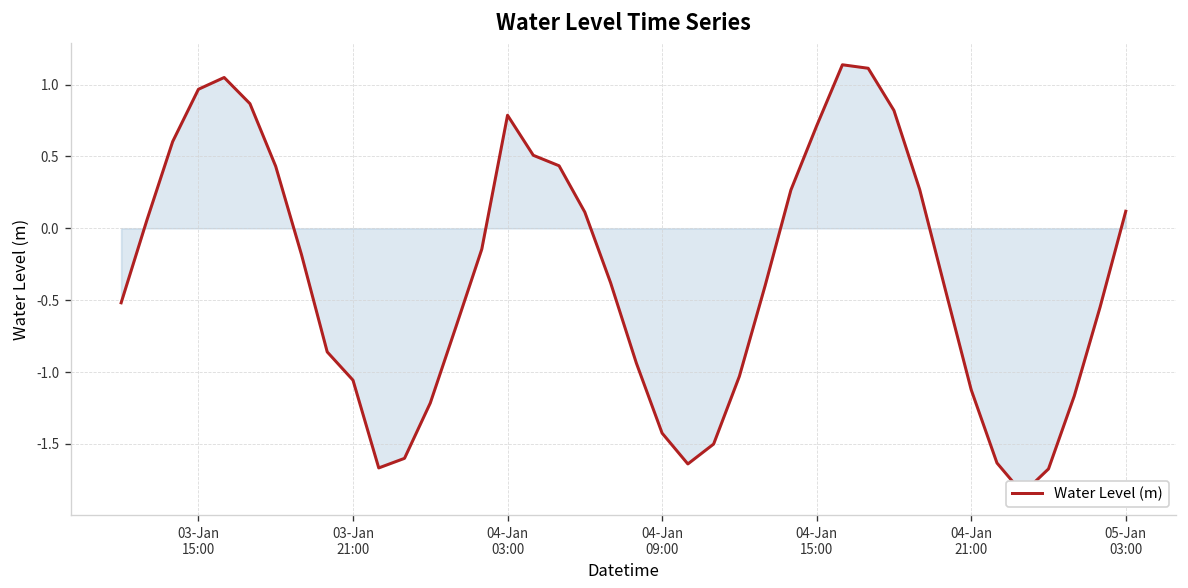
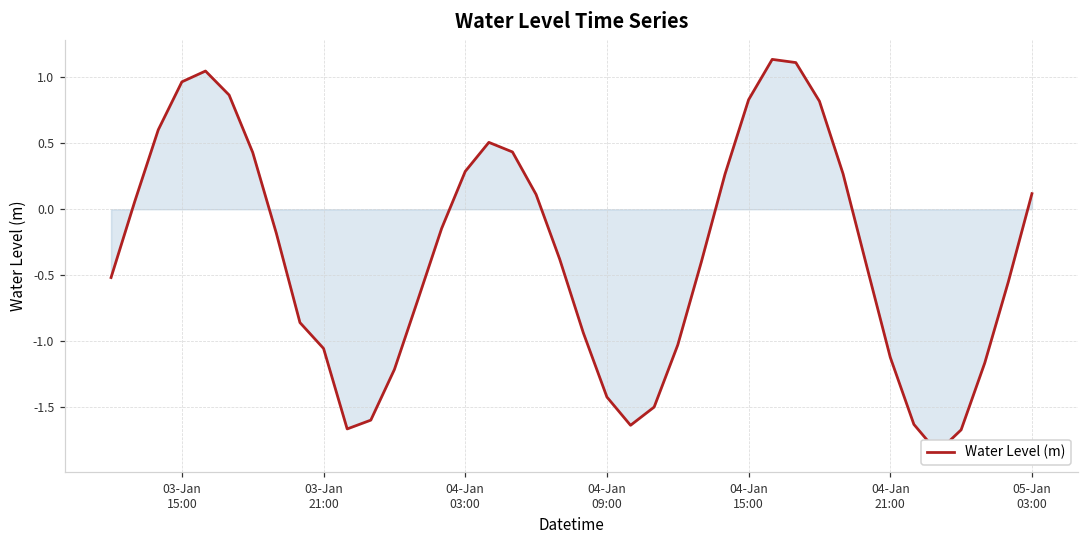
  {
    "Water Level (m)": {
      "03-Jan 21:00": -1.06,
-     "04-Jan 03:00": 0.79,
+     "04-Jan 03:00": 0.29,
      "04-Jan 09:00": -1.43,
-     "04-Jan 15:00": 0.71,
+     "04-Jan 15:00": 0.83,
      "04-Jan 21:00": -1.12
    }
  }
